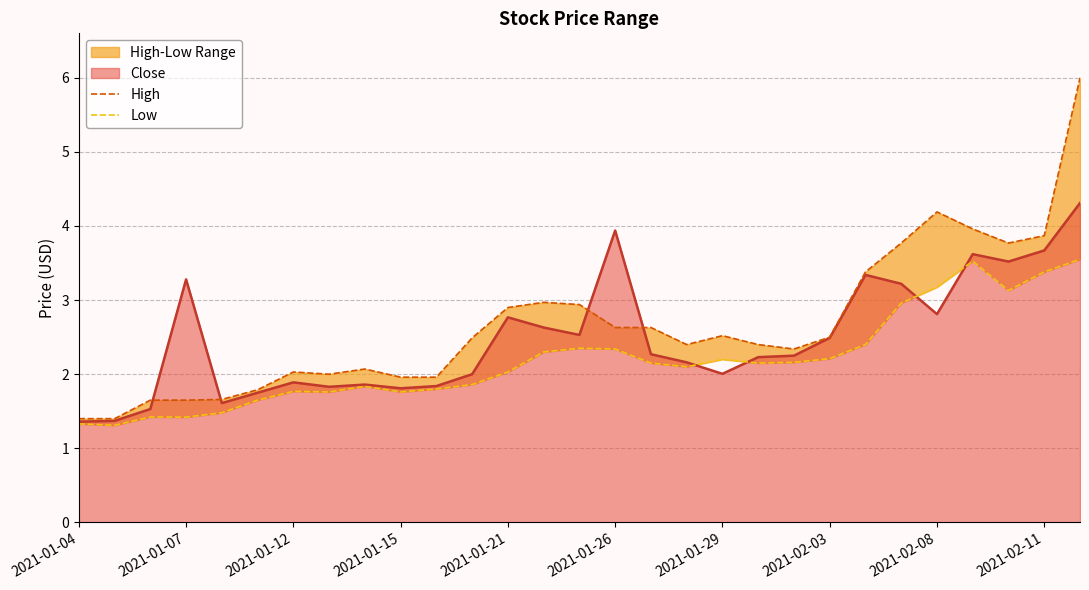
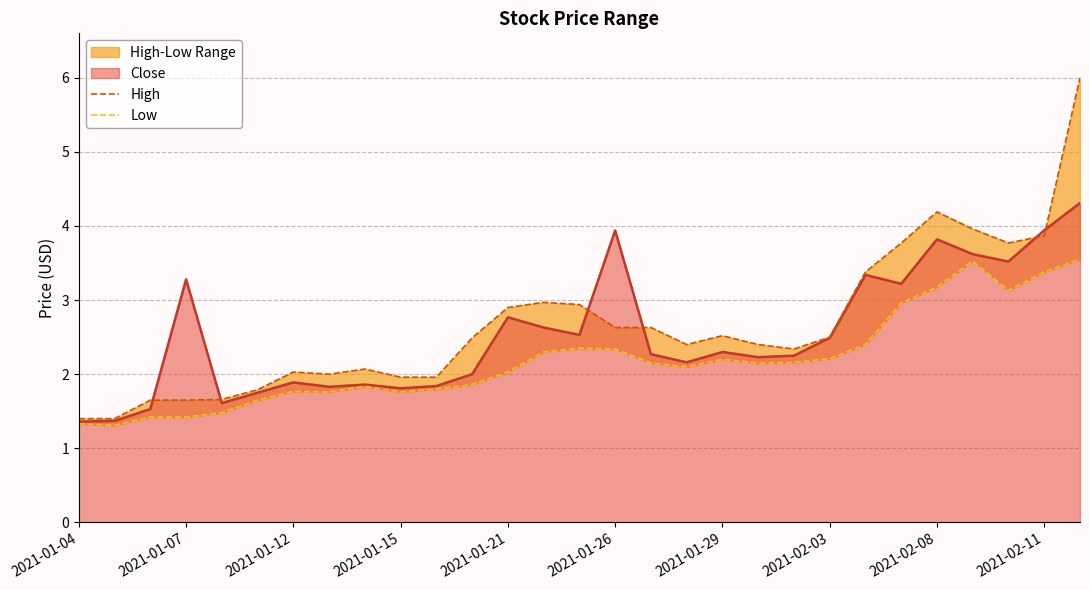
  {
    "Close": {
      "2021-01-07": 3.3,
      "2021-01-12": 1.9,
      "2021-01-15": 1.8,
      "2021-01-21": 2.8,
      "2021-01-26": 3.9,
-     "2021-01-29": 2.0,
-     "2021-02-08": 2.8,
-     "2021-02-11": 3.7
+     "2021-01-29": 2.3,
+     "2021-02-08": 3.8,
+     "2021-02-11": 3.9
    }
  }
